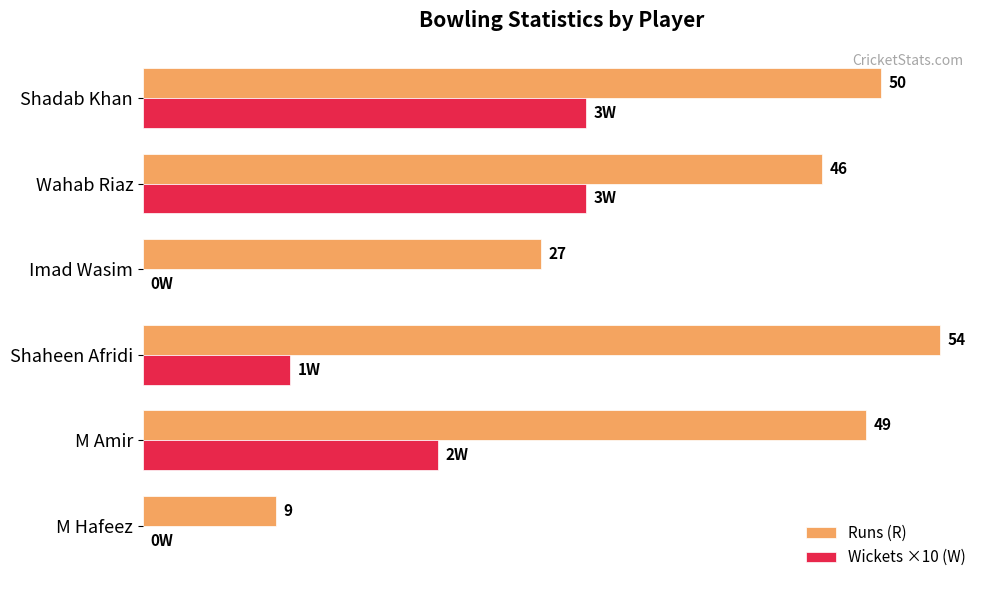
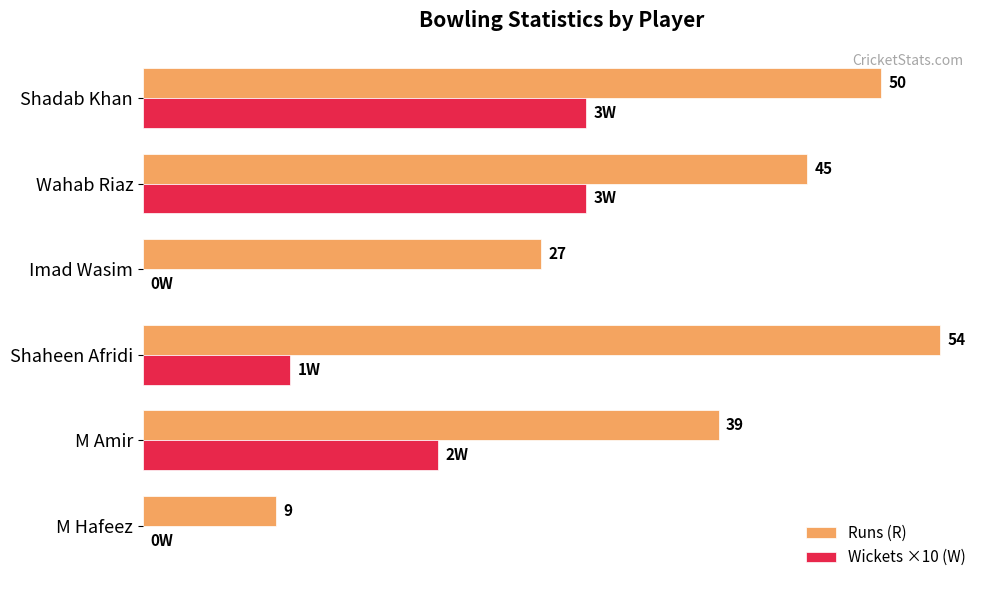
  {
    "Runs (R)": {
      "Shadab Khan": "50",
-     "Wahab Riaz": "46",
+     "Wahab Riaz": "45",
      "Imad Wasim": "27",
      "Shaheen Afridi": "54",
-     "M Amir": "49",
+     "M Amir": "39",
      "M Hafeez": "9"
    },
    "Wickets ×10 (W)": {
      "Imad Wasim": "0W",
      "M Hafeez": "0W"
    }
  }
